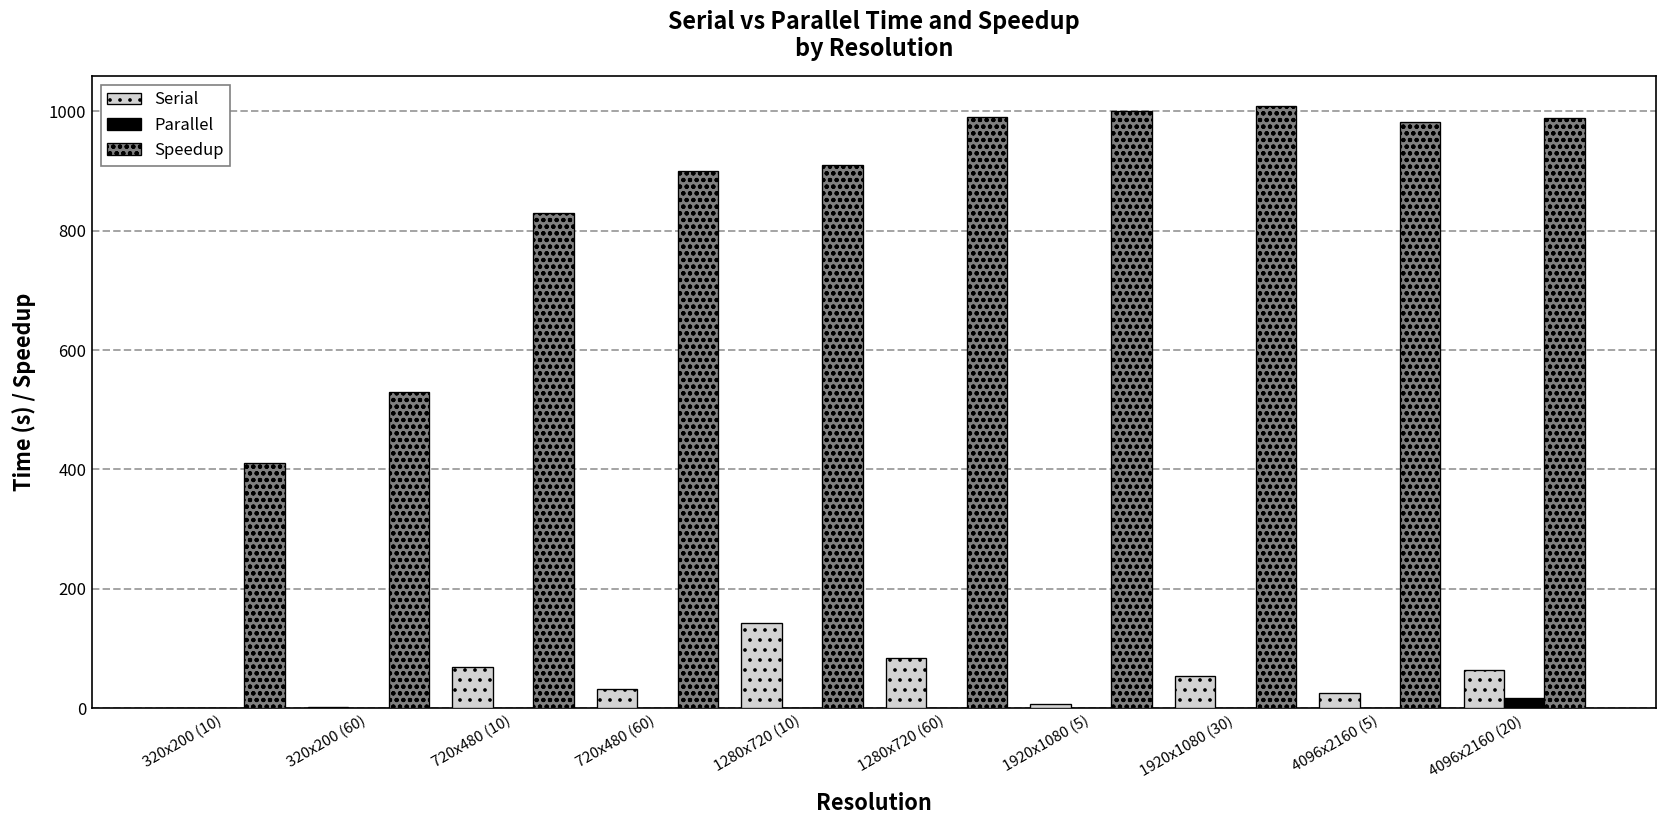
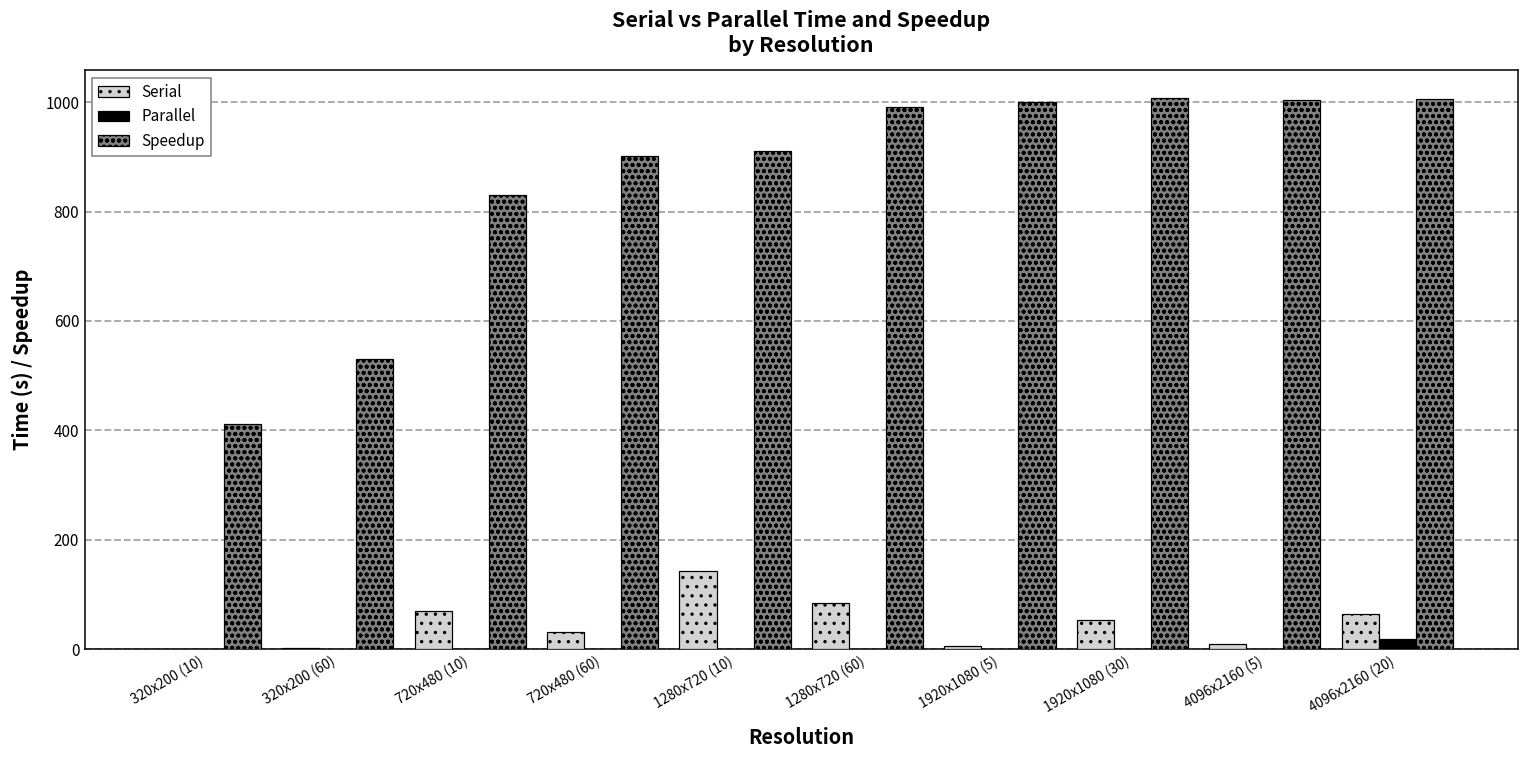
  {
    "Serial": {
      "720x480 (10)": 70,
      "720x480 (60)": 30,
      "1280x720 (10)": 140,
      "1280x720 (60)": 80,
      "1920x1080 (5)": 10,
      "1920x1080 (30)": 50,
-     "4096x2160 (5)": 30,
+     "4096x2160 (5)": 10,
      "4096x2160 (20)": 60
    },
    "Parallel": {
      "4096x2160 (20)": 20
    },
    "Speedup": {
      "320x200 (10)": 410,
      "320x200 (60)": 530,
      "720x480 (10)": 830,
      "720x480 (60)": 900,
      "1280x720 (10)": 910,
      "1280x720 (60)": 990,
      "1920x1080 (5)": 1000,
      "1920x1080 (30)": 1010,
-     "4096x2160 (5)": 980,
-     "4096x2160 (20)": 990
+     "4096x2160 (5)": 1000,
+     "4096x2160 (20)": 1010
    }
  }
